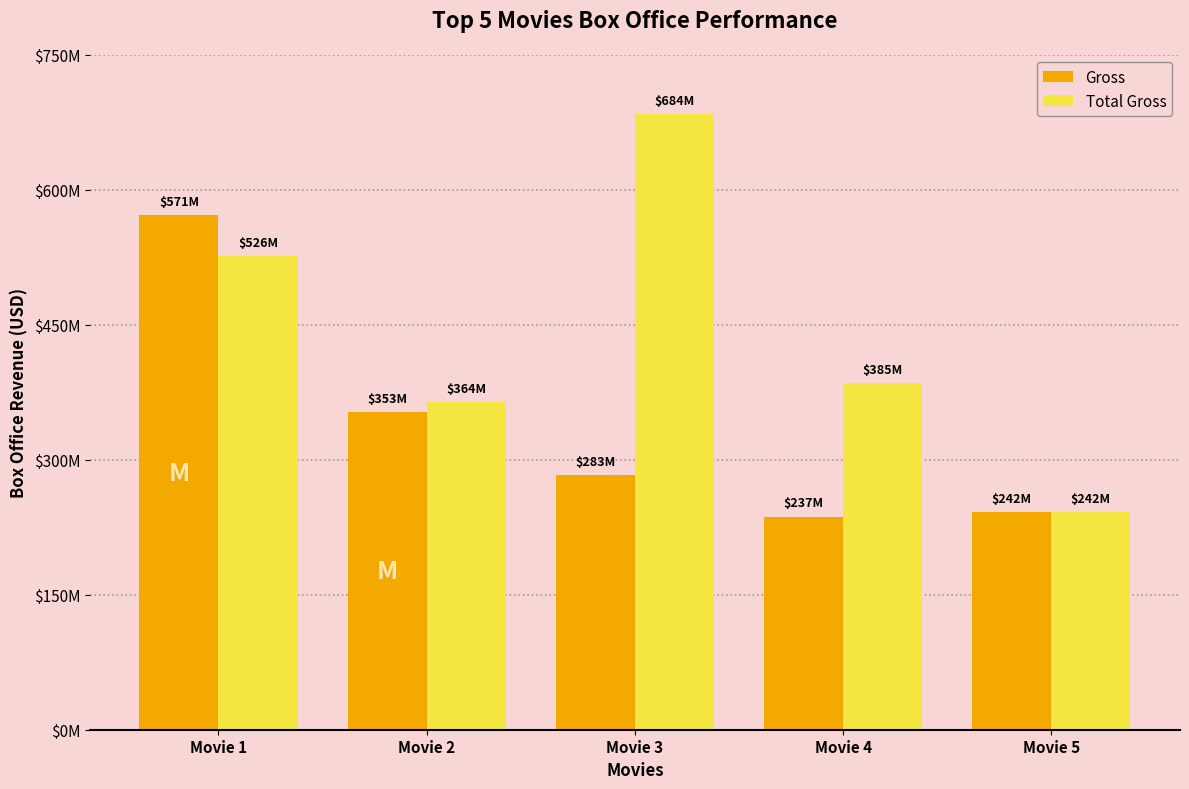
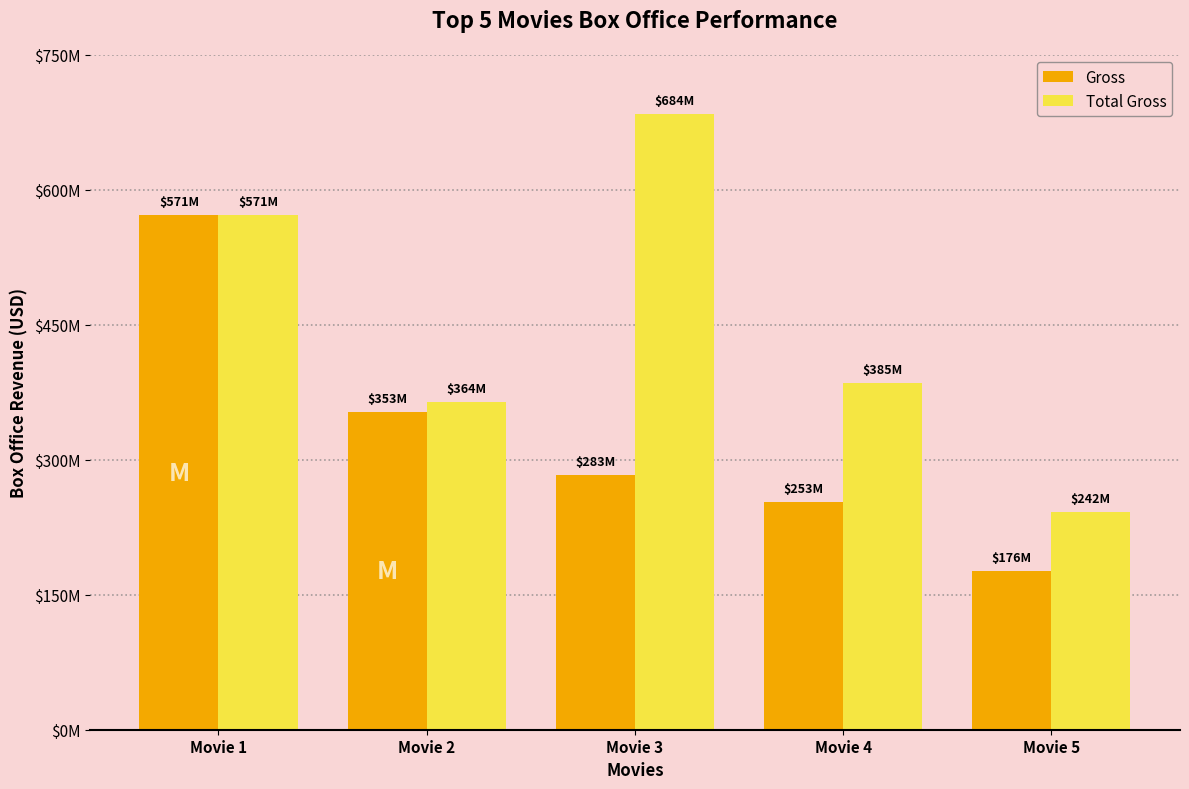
  {
    "Gross": {
      "Movie 1": "$571M",
      "Movie 2": "$353M",
      "Movie 3": "$283M",
-     "Movie 4": "$237M",
-     "Movie 5": "$242M"
+     "Movie 4": "$253M",
+     "Movie 5": "$176M"
    },
    "Total Gross": {
-     "Movie 1": "$526M",
+     "Movie 1": "$571M",
      "Movie 2": "$364M",
      "Movie 3": "$684M",
      "Movie 4": "$385M",
      "Movie 5": "$242M"
    }
  }
